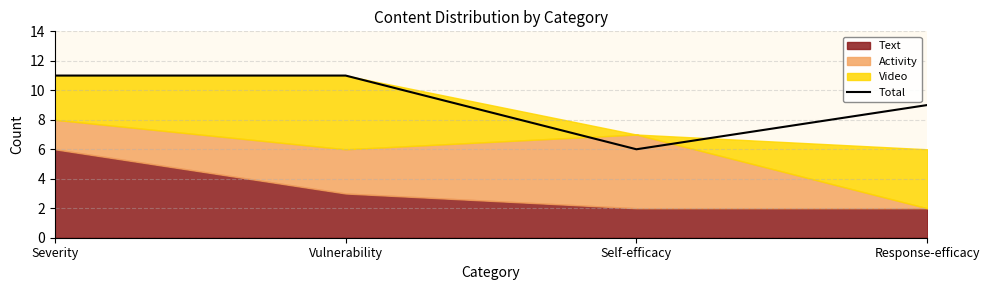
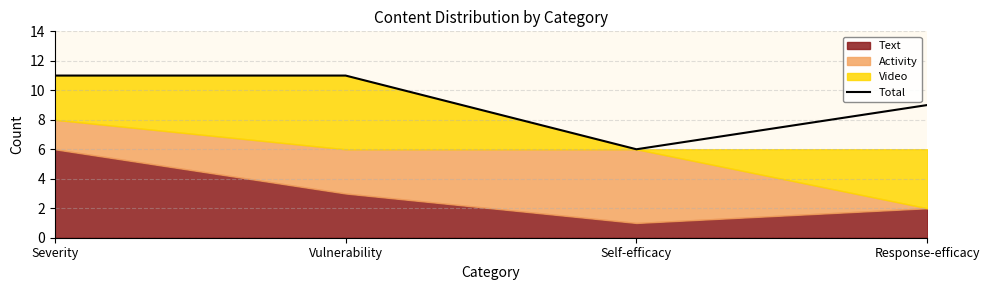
  {
    "Text": {
      "Severity": 6,
      "Vulnerability": 3,
-     "Self-efficacy": 2
+     "Self-efficacy": 1
    },
    "Total": {
      "Response-efficacy": 9
    },
    "Activity": {
      "Severity": 2,
      "Vulnerability": 3
    }
  }
